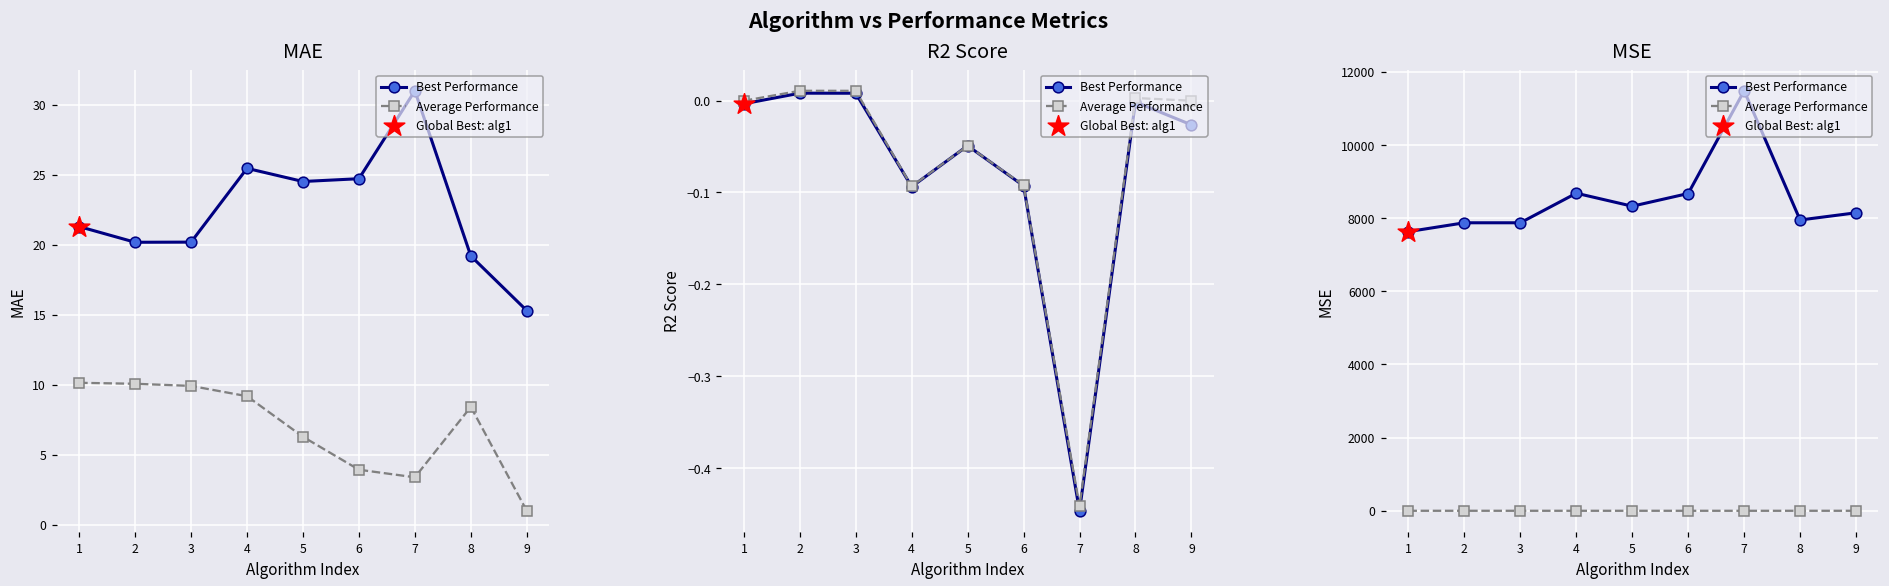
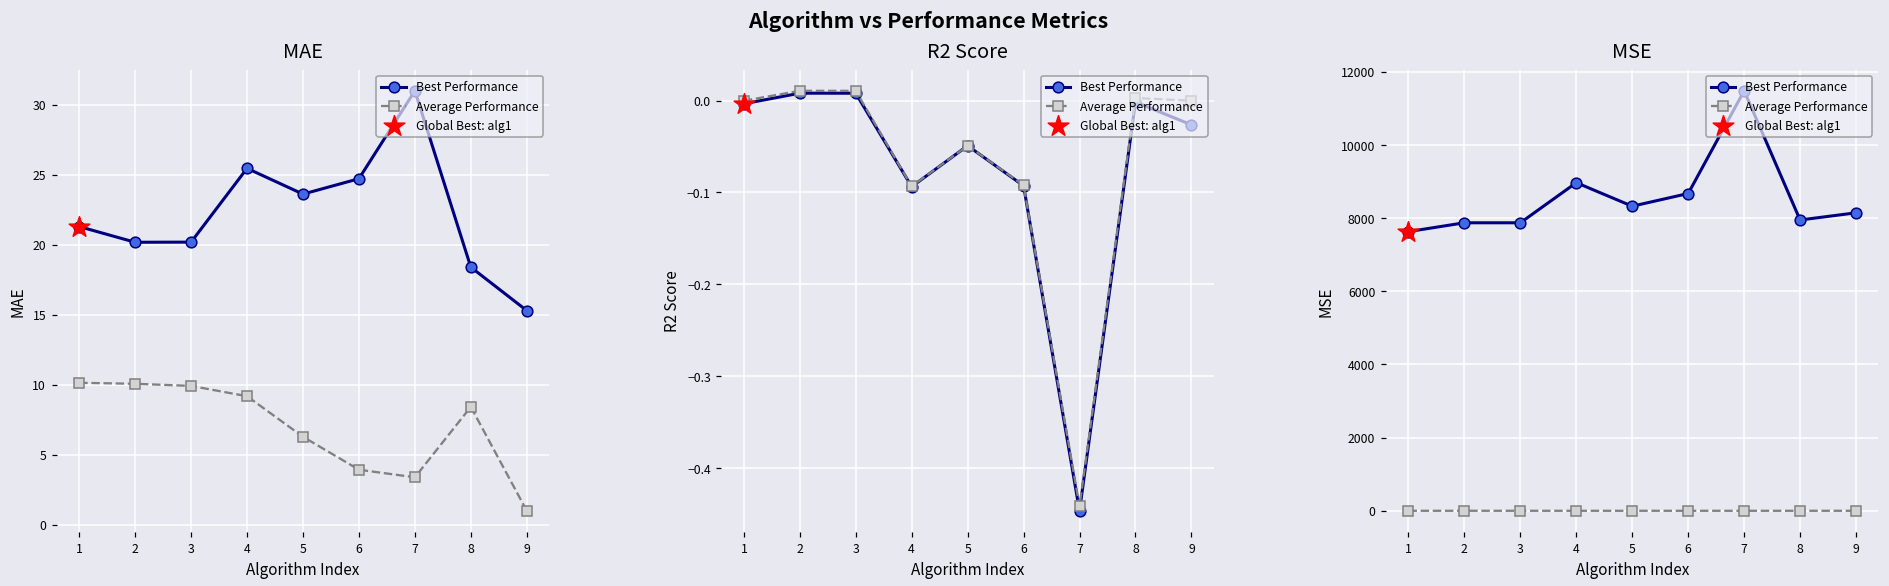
  {
    "MAE": {
      "Best Performance": {
        "2": 20.2,
        "3": 20.2,
        "4": 25.5,
-       "5": 24.5,
+       "5": 23.6,
        "6": 24.7,
-       "8": 19.2,
+       "8": 18.4,
        "9": 15.3
      },
      "Average Performance": {
        "1": 10.1,
        "2": 10.1,
        "3": 9.9,
        "4": 9.2,
        "5": 6.3,
        "6": 3.9,
        "7": 3.4,
        "8": 8.4,
        "9": 1.0
      }
    },
    "R2 Score": {
      "Best Performance": {
        "7": -0.45
      },
      "Average Performance": {
        "1": 0.00,
        "7": -0.44
      }
    },
    "MSE": {
      "Best Performance": {
        "2": 7900,
        "3": 7900,
-       "4": 8700,
+       "4": 9000,
        "5": 8300,
        "6": 8700,
        "8": 7900,
        "9": 8100
      },
      "Average Performance": {
        "1": 0,
        "2": 0,
        "3": 0,
        "4": 0,
        "5": 0,
        "6": 0,
        "7": 0,
        "8": 0,
        "9": 0
      }
    }
  }
